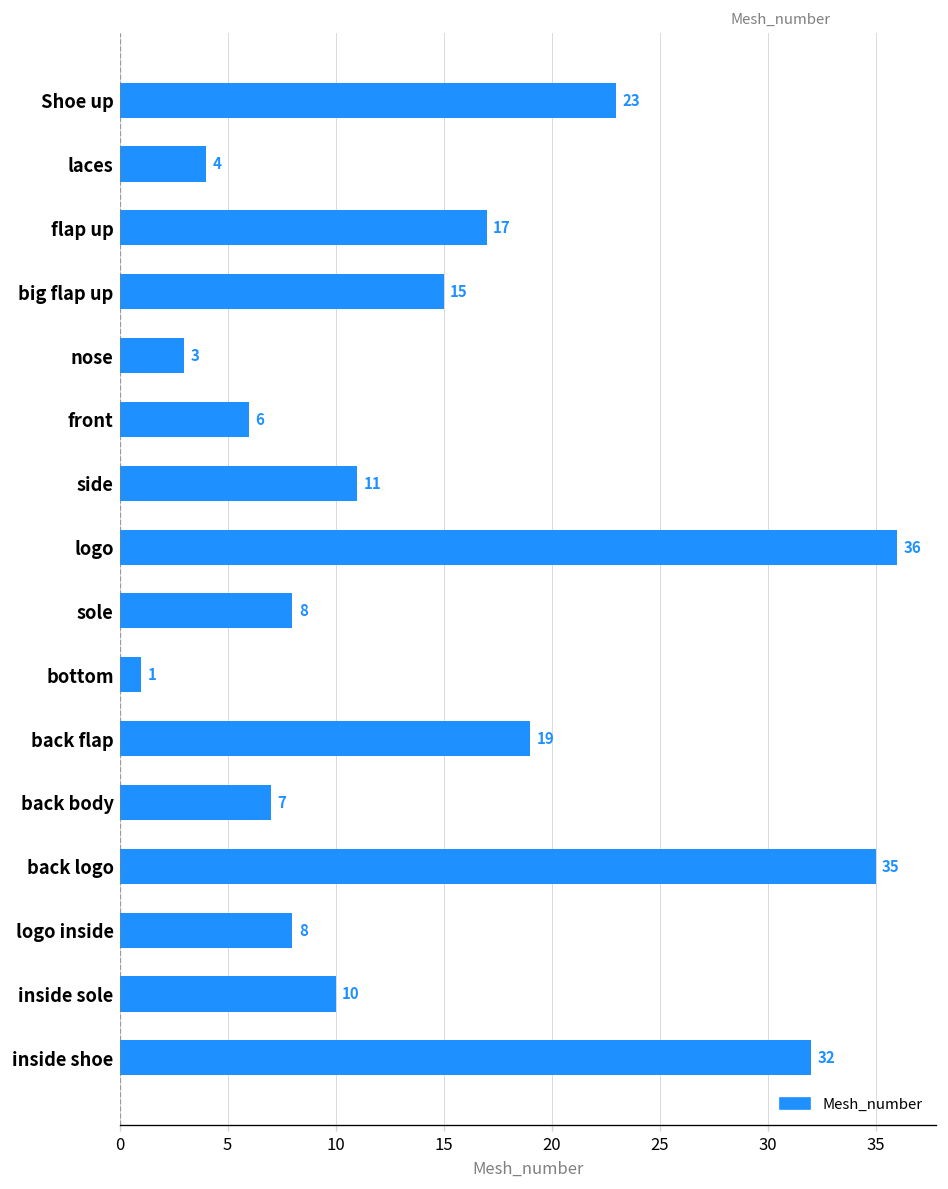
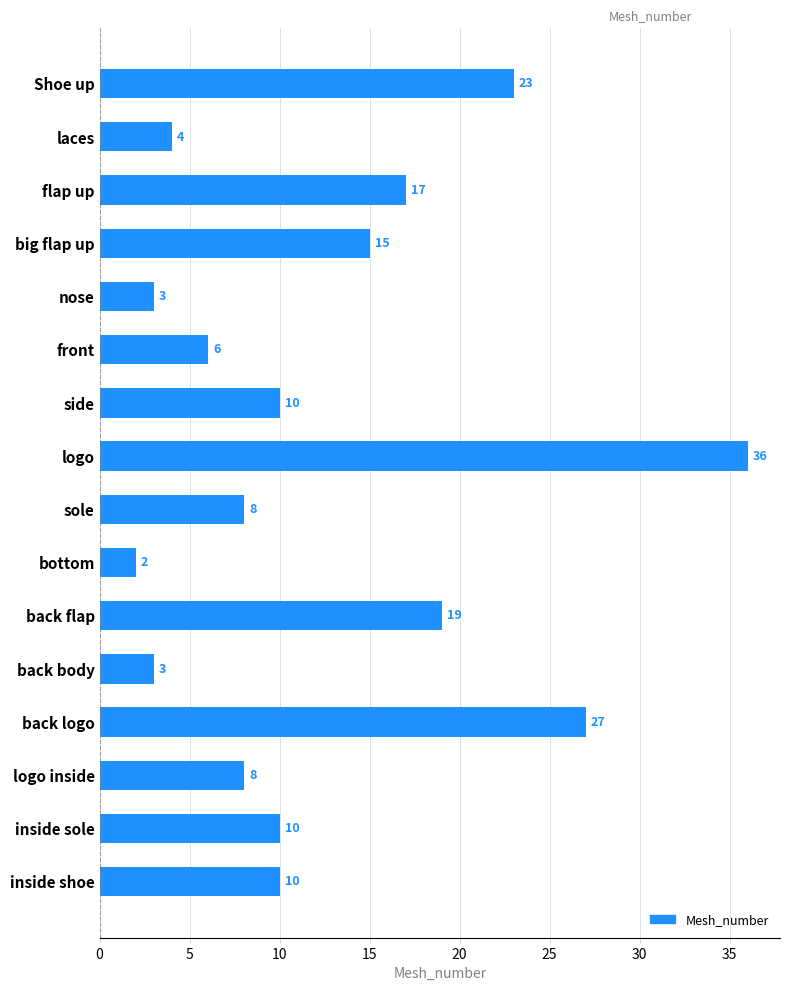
  {
    "Shoe up": 23,
    "laces": 4,
    "flap up": 17,
    "big flap up": 15,
    "nose": 3,
    "front": 6,
-   "side": 11,
+   "side": 10,
    "logo": 36,
    "sole": 8,
-   "bottom": 1,
+   "bottom": 2,
    "back flap": 19,
-   "back body": 7,
-   "back logo": 35,
+   "back body": 3,
+   "back logo": 27,
    "logo inside": 8,
    "inside sole": 10,
-   "inside shoe": 32
+   "inside shoe": 10
  }
